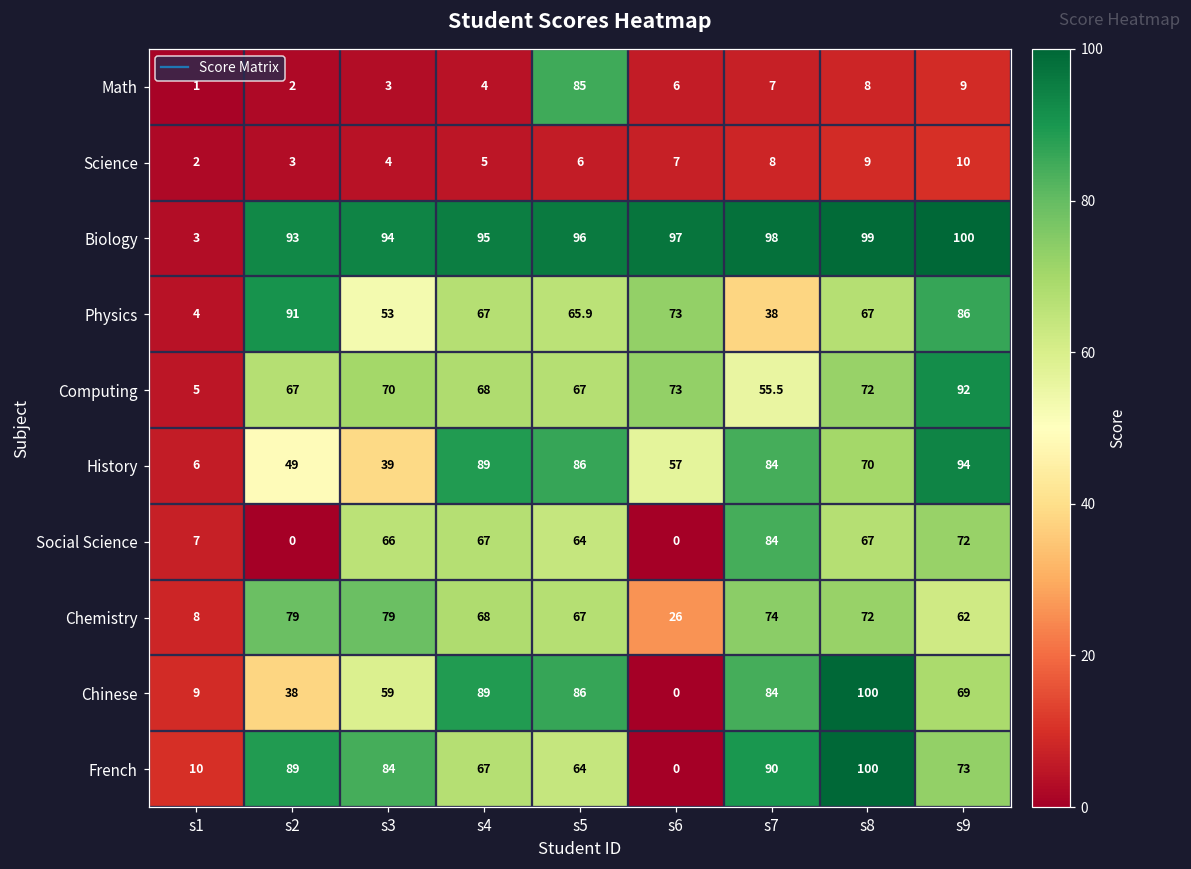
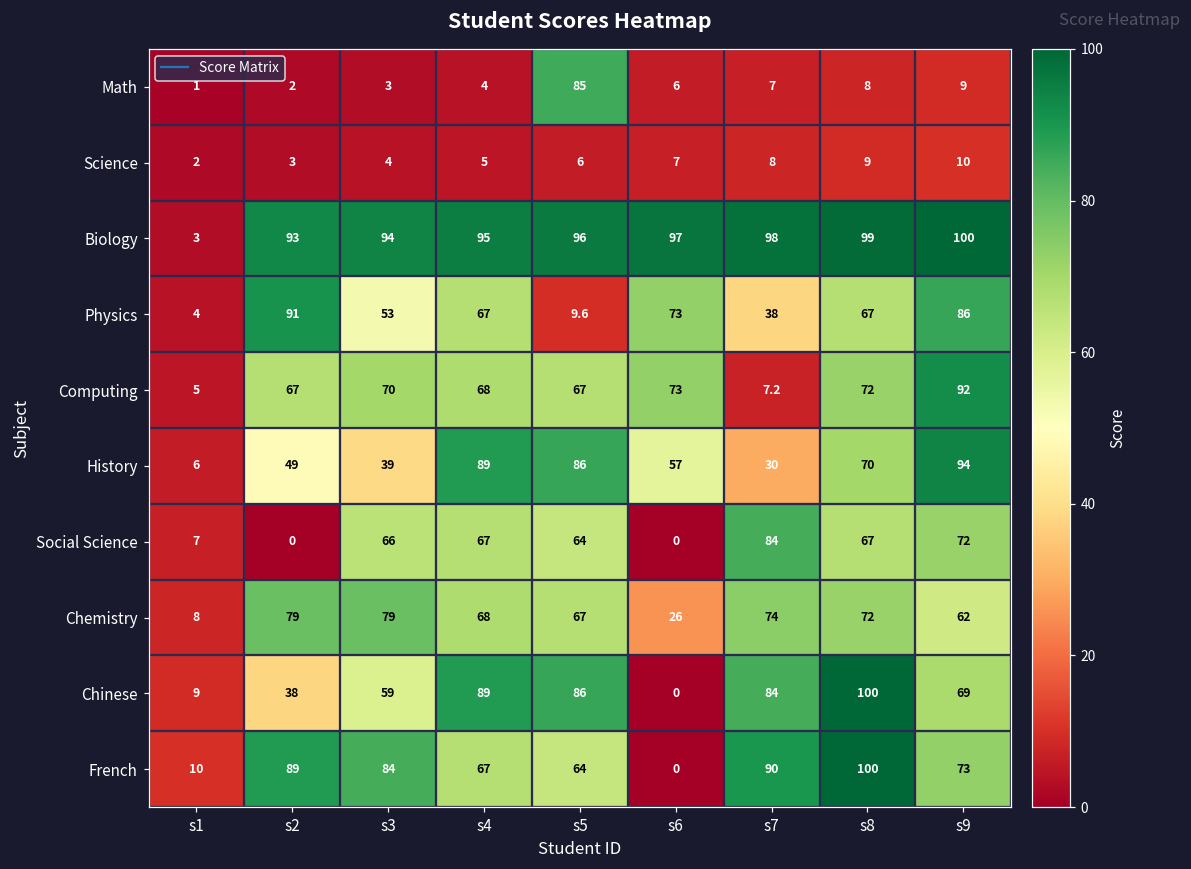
  {
    "Math": {
      "s2": 2,
      "s3": 3,
      "s4": 4,
      "s5": 85,
      "s6": 6,
      "s7": 7,
      "s8": 8,
      "s9": 9
    },
    "Science": {
      "s1": 2,
      "s2": 3,
      "s3": 4,
      "s4": 5,
      "s5": 6,
      "s6": 7,
      "s7": 8,
      "s8": 9,
      "s9": 10
    },
    "Biology": {
      "s1": 3,
      "s2": 93,
      "s3": 94,
      "s4": 95,
      "s5": 96,
      "s6": 97,
      "s7": 98,
      "s8": 99,
      "s9": 100
    },
    "Physics": {
      "s1": 4,
      "s2": 91,
      "s3": 53,
      "s4": 67,
-     "s5": 65.9,
+     "s5": 9.6,
      "s6": 73,
      "s7": 38,
      "s8": 67,
      "s9": 86
    },
    "Computing": {
      "s1": 5,
      "s2": 67,
      "s3": 70,
      "s4": 68,
      "s5": 67,
      "s6": 73,
-     "s7": 55.5,
+     "s7": 7.2,
      "s8": 72,
      "s9": 92
    },
    "History": {
      "s1": 6,
      "s2": 49,
      "s3": 39,
      "s4": 89,
      "s5": 86,
      "s6": 57,
-     "s7": 84,
+     "s7": 30,
      "s8": 70,
      "s9": 94
    },
    "Social Science": {
      "s1": 7,
      "s2": 0,
      "s3": 66,
      "s4": 67,
      "s5": 64,
      "s6": 0,
      "s7": 84,
      "s8": 67,
      "s9": 72
    },
    "Chemistry": {
      "s1": 8,
      "s2": 79,
      "s3": 79,
      "s4": 68,
      "s5": 67,
      "s6": 26,
      "s7": 74,
      "s8": 72,
      "s9": 62
    },
    "Chinese": {
      "s1": 9,
      "s2": 38,
      "s3": 59,
      "s4": 89,
      "s5": 86,
      "s6": 0,
      "s7": 84,
      "s8": 100,
      "s9": 69
    },
    "French": {
      "s1": 10,
      "s2": 89,
      "s3": 84,
      "s4": 67,
      "s5": 64,
      "s6": 0,
      "s7": 90,
      "s8": 100,
      "s9": 73
    }
  }
